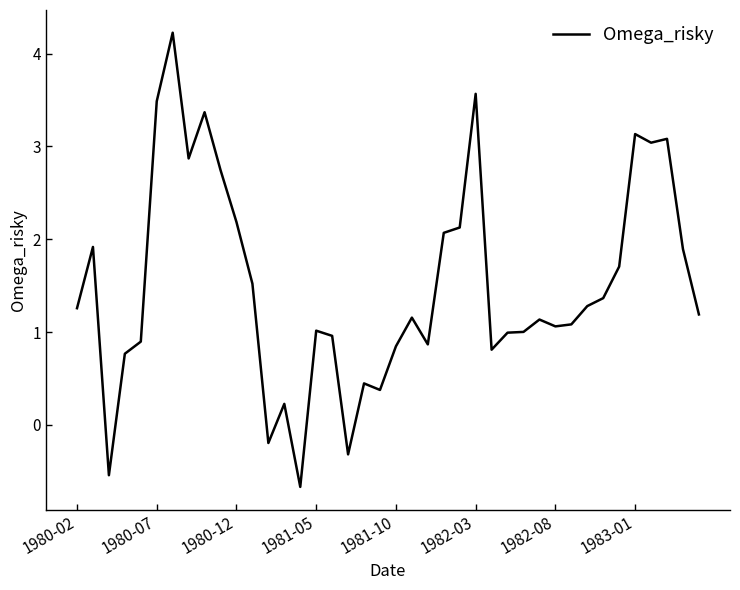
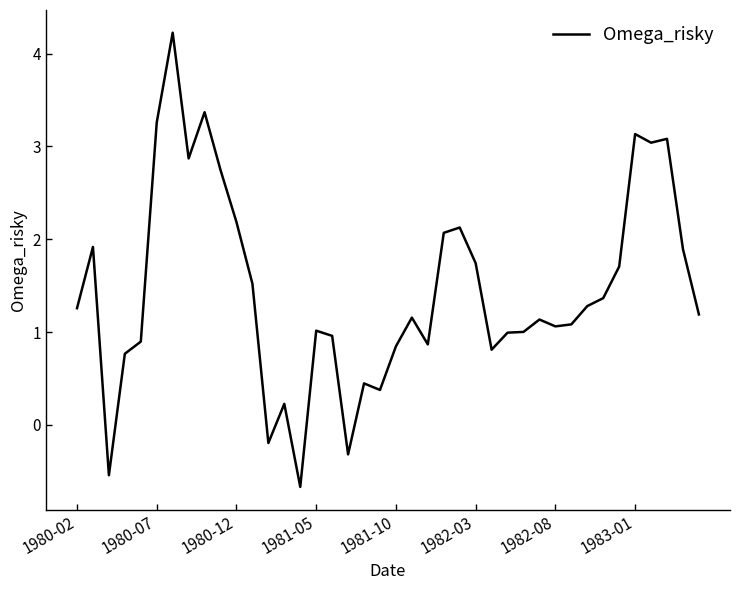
  {
    "1980-02": 1.3,
-   "1980-07": 3.5,
+   "1980-07": 3.3,
    "1980-12": 2.2,
    "1981-05": 1.0,
    "1981-10": 0.8,
-   "1982-03": 3.6,
+   "1982-03": 1.7,
    "1982-08": 1.1,
    "1983-01": 3.1
  }
